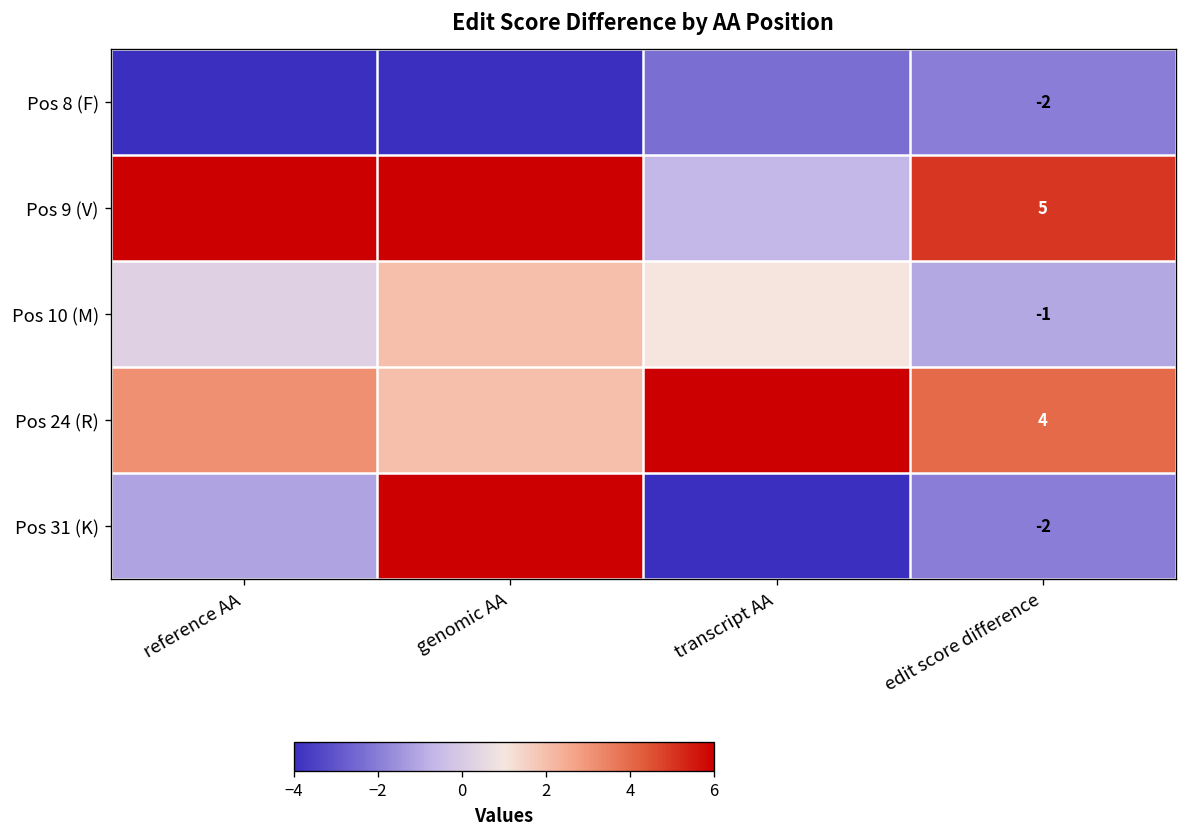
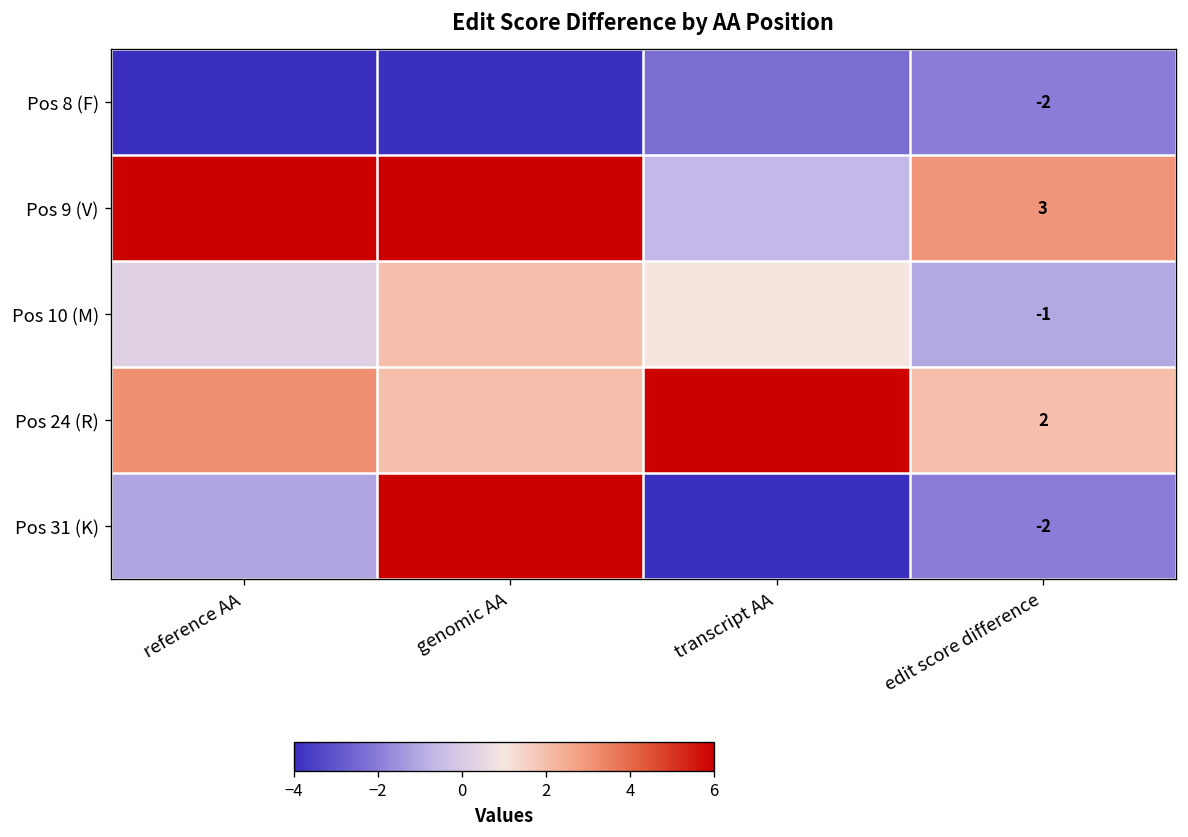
  {
    "Pos 8 (F)": {
      "edit score difference": -2
    },
    "Pos 9 (V)": {
-     "edit score difference": 5
+     "edit score difference": 3
    },
    "Pos 10 (M)": {
      "edit score difference": -1
    },
    "Pos 24 (R)": {
-     "edit score difference": 4
+     "edit score difference": 2
    },
    "Pos 31 (K)": {
      "edit score difference": -2
    }
  }
